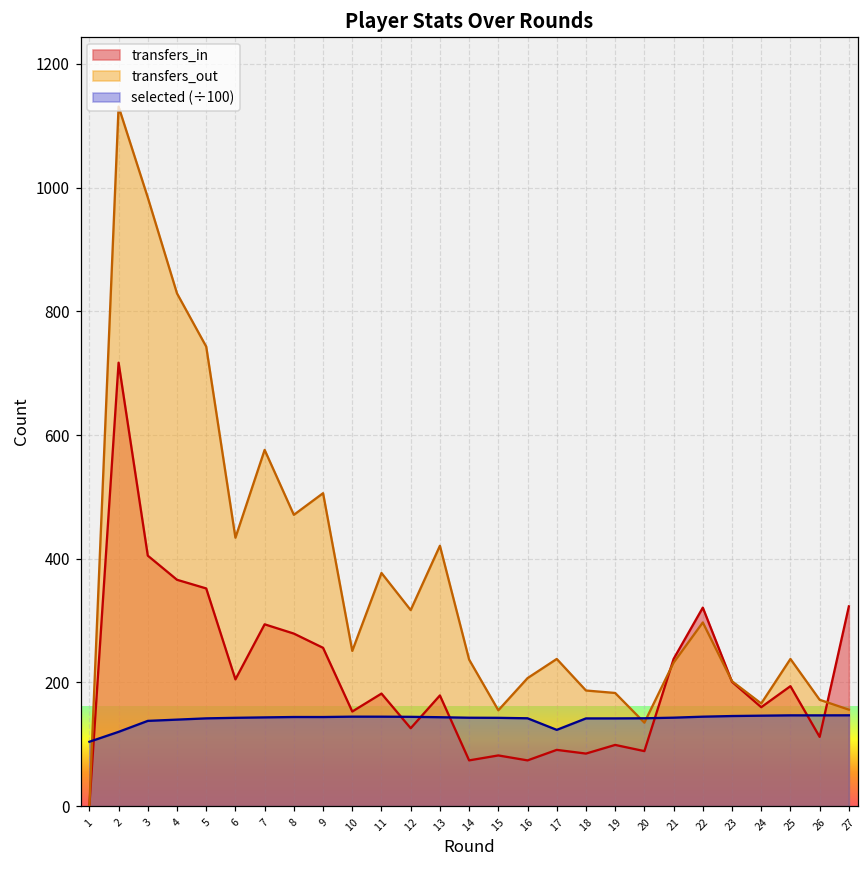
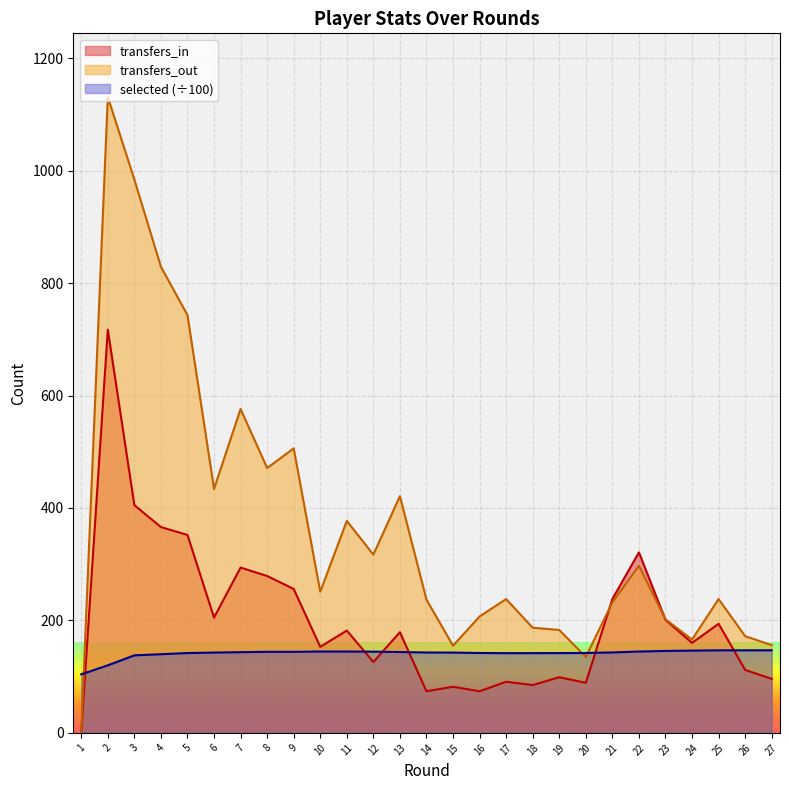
  {
    "transfers_in": {
      "2": 720,
      "3": 410,
      "4": 370,
      "5": 350,
      "6": 210,
      "7": 290,
      "8": 280,
      "9": 260,
      "10": 150,
      "11": 180,
      "12": 130,
      "13": 180,
      "14": 70,
      "15": 80,
      "16": 70,
      "17": 90,
      "18": 90,
      "19": 100,
      "20": 90,
      "21": 240,
      "22": 320,
      "24": 160,
      "25": 190,
      "26": 110,
-     "27": 320
+     "27": 100
    },
    "transfers_out": {
      "3": 980,
      "4": 830,
      "5": 740,
      "6": 430,
      "7": 580,
      "8": 470,
      "9": 510,
      "10": 250,
      "11": 380,
      "12": 320,
      "13": 420,
      "14": 240,
      "15": 160,
      "16": 210,
      "17": 240,
      "18": 190,
      "19": 180,
      "20": 140,
      "21": 230,
      "22": 300,
      "24": 170,
      "25": 240,
      "26": 170,
      "27": 160
    },
    "selected (÷100)": {
      "1": 100,
      "2": 120,
      "3": 140,
      "4": 140,
      "5": 140,
      "6": 140,
      "7": 140,
      "8": 140,
      "9": 140,
      "10": 140,
      "11": 140,
      "12": 140,
      "13": 140,
      "14": 140,
      "15": 140,
      "16": 140,
-     "17": 120,
+     "17": 140,
      "18": 140,
      "19": 140,
      "20": 140,
      "21": 140,
      "22": 140,
      "23": 150,
      "24": 150,
      "25": 150,
      "26": 150,
      "27": 150
    }
  }
